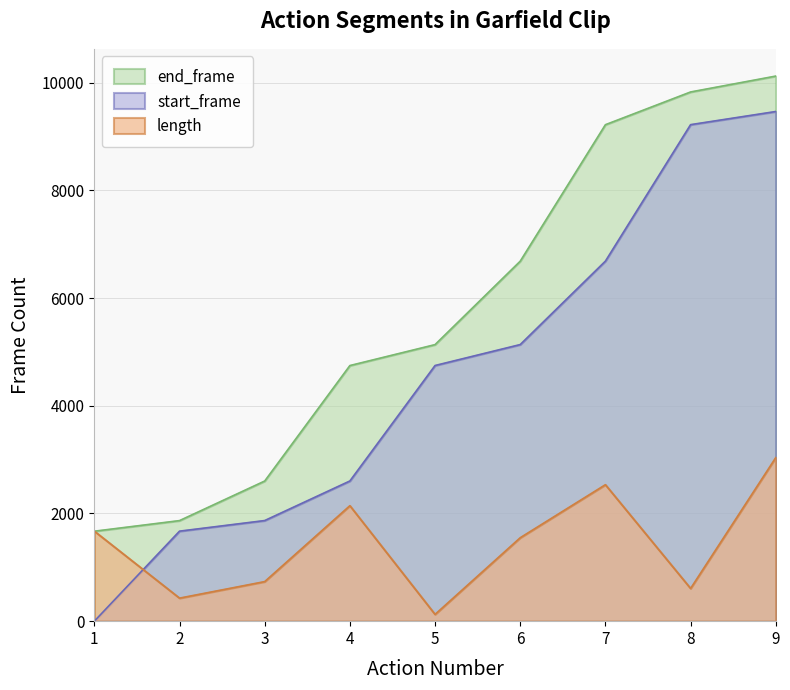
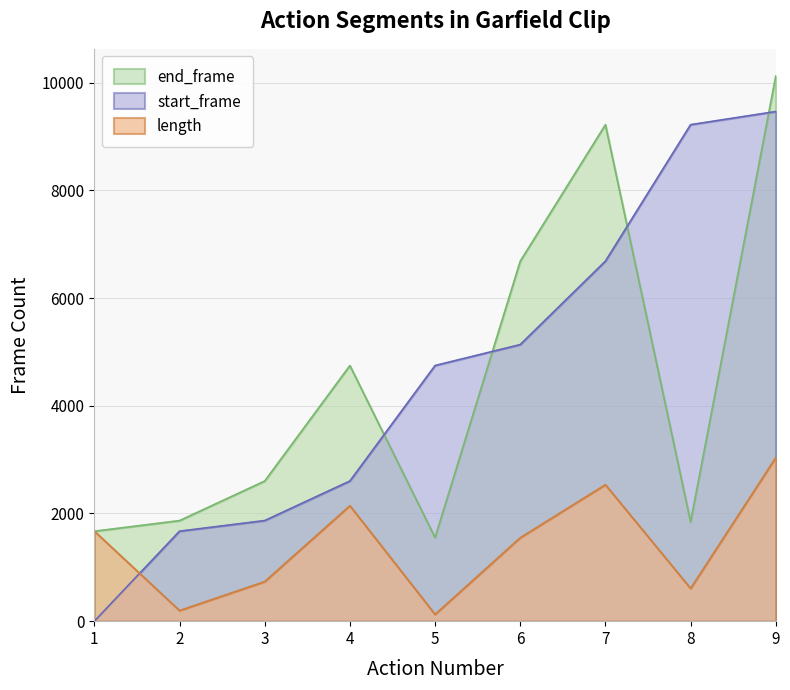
  {
    "end_frame": {
      "2": 1900,
      "3": 2600,
      "4": 4700,
-     "5": 5100,
+     "5": 1600,
      "6": 6700,
      "7": 9200,
-     "8": 9800,
+     "8": 1800,
      "9": 10100
    },
    "start_frame": {
      "1": 0,
      "2": 1700,
      "3": 1900,
      "4": 2600,
      "5": 4700,
      "6": 5100,
      "7": 6700,
      "8": 9200,
      "9": 9500
    },
    "length": {
-     "2": 400,
+     "2": 200,
      "3": 700,
      "4": 2100,
      "5": 100,
      "6": 1600,
      "7": 2500,
      "8": 600,
      "9": 3000
    }
  }
